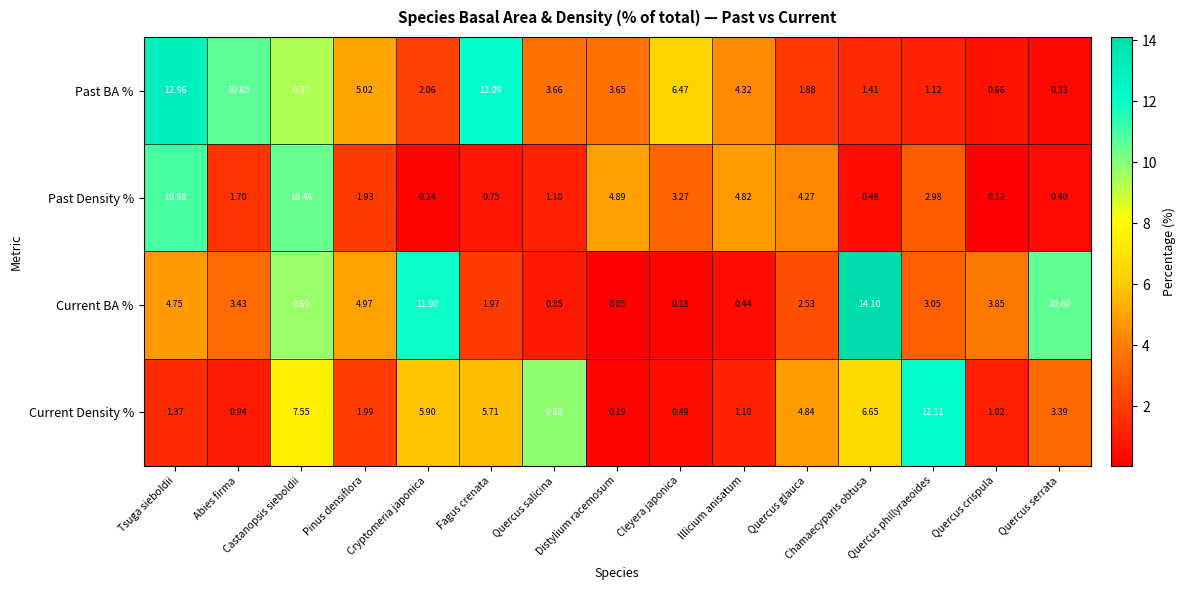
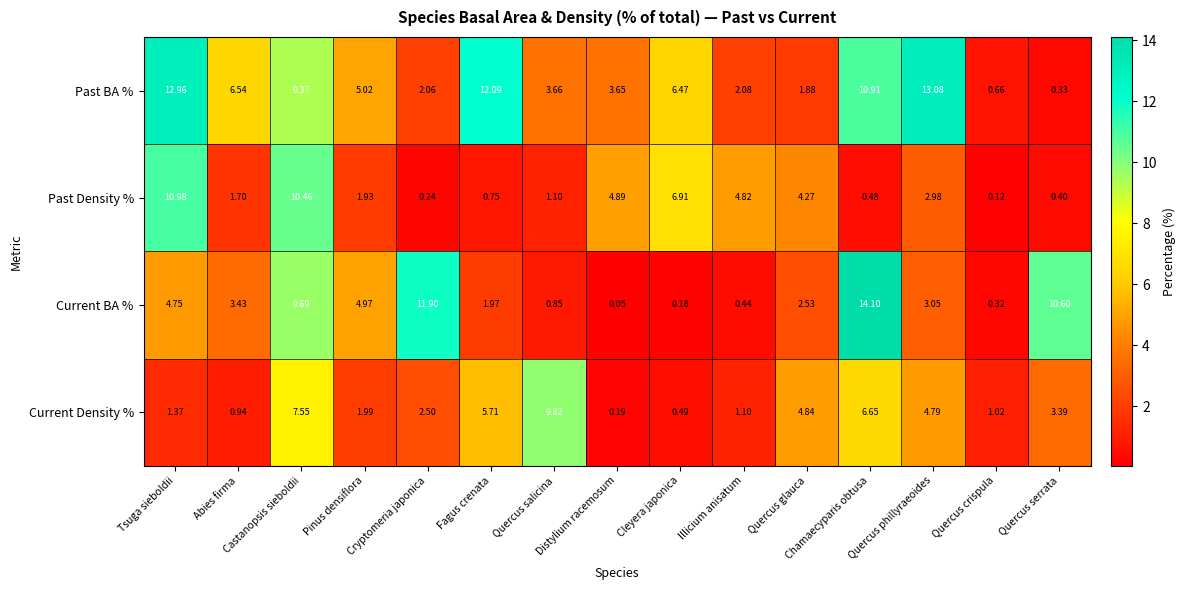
  {
    "Past BA %": {
      "Tsuga sieboldii": 12.96,
-     "Abies firma": 10.65,
+     "Abies firma": 6.54,
      "Castanopsis sieboldii": 9.37,
      "Pinus densiflora": 5.02,
      "Cryptomeria japonica": 2.06,
      "Fagus crenata": 12.09,
      "Quercus salicina": 3.66,
      "Distylium racemosum": 3.65,
      "Cleyera japonica": 6.47,
-     "Illicium anisatum": 4.32,
+     "Illicium anisatum": 2.08,
      "Quercus glauca": 1.88,
-     "Chamaecyparis obtusa": 1.41,
-     "Quercus phillyraeoides": 1.12,
+     "Chamaecyparis obtusa": 10.91,
+     "Quercus phillyraeoides": 13.08,
      "Quercus crispula": 0.66,
      "Quercus serrata": 0.33
    },
    "Past Density %": {
      "Tsuga sieboldii": 10.98,
      "Abies firma": 1.70,
      "Castanopsis sieboldii": 10.46,
      "Pinus densiflora": 1.93,
      "Cryptomeria japonica": 0.24,
      "Fagus crenata": 0.75,
      "Quercus salicina": 1.10,
      "Distylium racemosum": 4.89,
-     "Cleyera japonica": 3.27,
+     "Cleyera japonica": 6.91,
      "Illicium anisatum": 4.82,
      "Quercus glauca": 4.27,
      "Chamaecyparis obtusa": 0.48,
      "Quercus phillyraeoides": 2.98,
      "Quercus crispula": 0.12,
      "Quercus serrata": 0.40
    },
    "Current BA %": {
      "Tsuga sieboldii": 4.75,
      "Abies firma": 3.43,
      "Castanopsis sieboldii": 9.69,
      "Pinus densiflora": 4.97,
      "Cryptomeria japonica": 11.90,
      "Fagus crenata": 1.97,
      "Quercus salicina": 0.85,
      "Distylium racemosum": 0.05,
      "Cleyera japonica": 0.18,
      "Illicium anisatum": 0.44,
      "Quercus glauca": 2.53,
      "Chamaecyparis obtusa": 14.10,
      "Quercus phillyraeoides": 3.05,
-     "Quercus crispula": 3.85,
+     "Quercus crispula": 0.32,
      "Quercus serrata": 10.60
    },
    "Current Density %": {
      "Tsuga sieboldii": 1.37,
      "Abies firma": 0.94,
      "Castanopsis sieboldii": 7.55,
      "Pinus densiflora": 1.99,
-     "Cryptomeria japonica": 5.90,
+     "Cryptomeria japonica": 2.50,
      "Fagus crenata": 5.71,
      "Quercus salicina": 9.82,
      "Distylium racemosum": 0.19,
      "Cleyera japonica": 0.49,
      "Illicium anisatum": 1.10,
      "Quercus glauca": 4.84,
      "Chamaecyparis obtusa": 6.65,
-     "Quercus phillyraeoides": 12.11,
+     "Quercus phillyraeoides": 4.79,
      "Quercus crispula": 1.02,
      "Quercus serrata": 3.39
    }
  }
